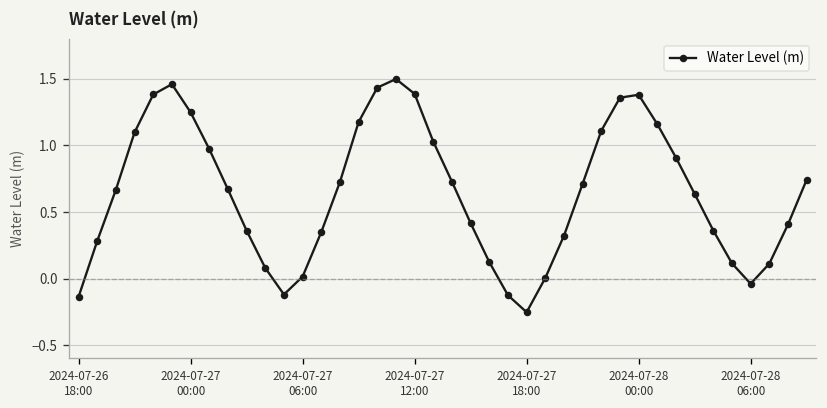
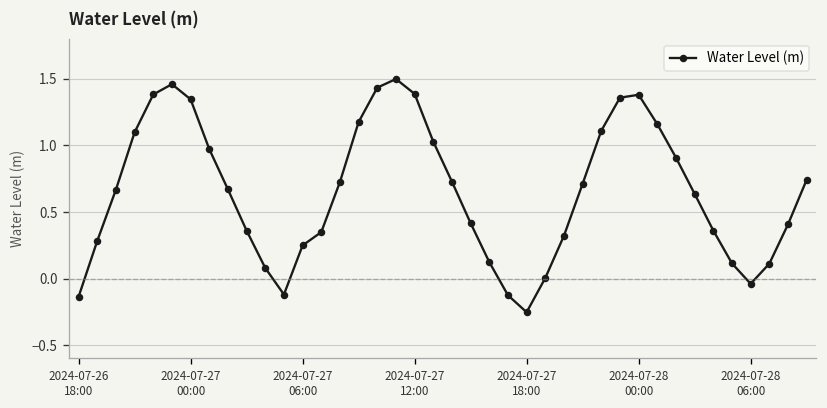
  {
    "2024-07-26 18:00": -0.14,
-   "2024-07-27 00:00": 1.25,
-   "2024-07-27 06:00": 0.01,
+   "2024-07-27 00:00": 1.35,
+   "2024-07-27 06:00": 0.25,
    "2024-07-27 12:00": 1.39,
    "2024-07-27 18:00": -0.25,
    "2024-07-28 00:00": 1.38,
    "2024-07-28 06:00": -0.04
  }
